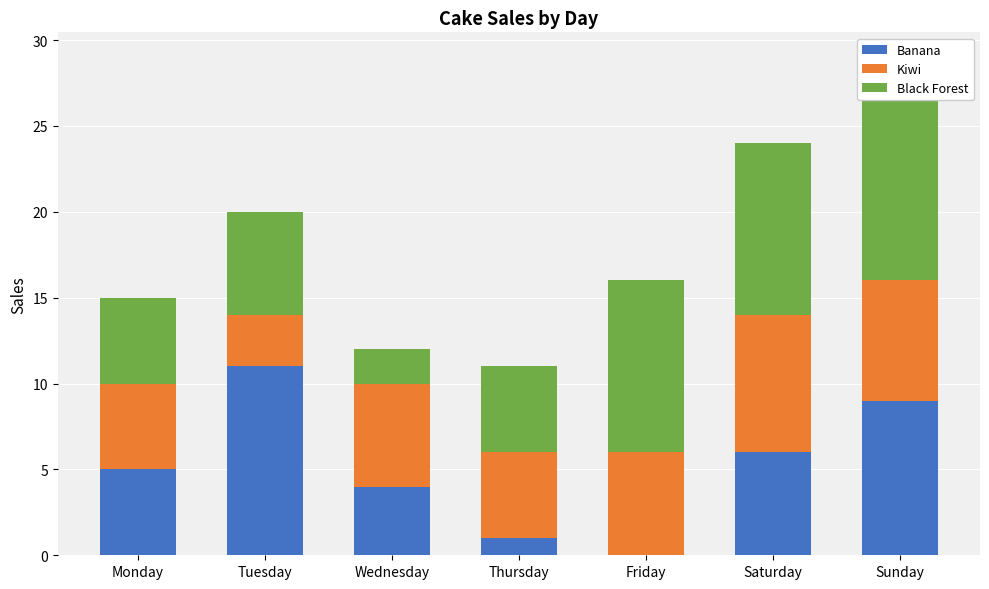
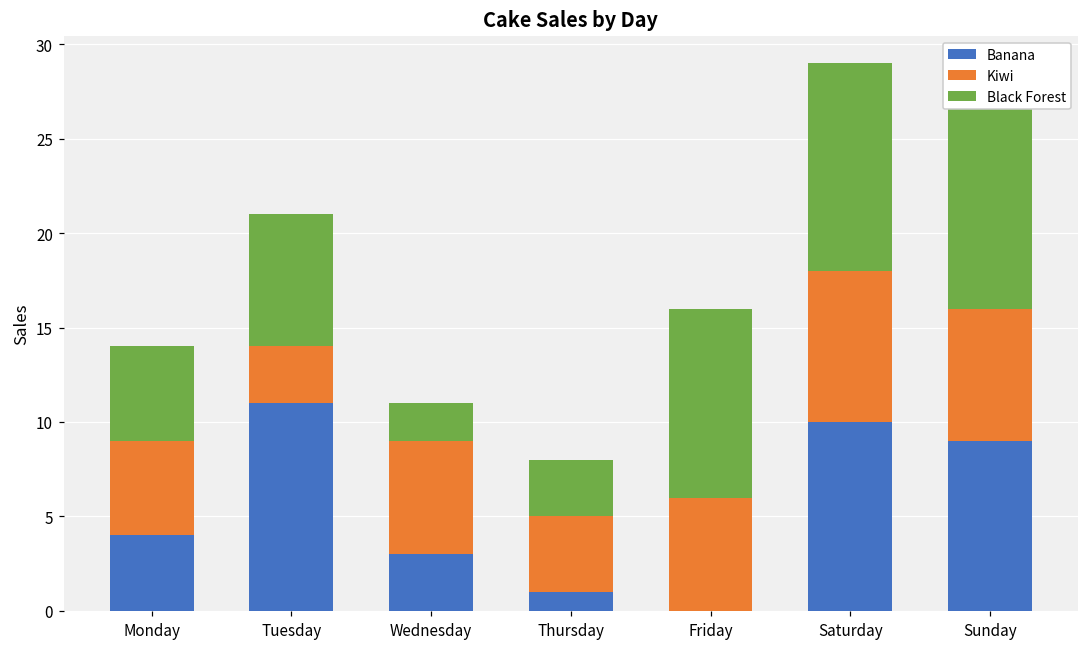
  {
    "Banana": {
-     "Monday": 5,
+     "Monday": 4,
      "Tuesday": 11,
-     "Wednesday": 4,
+     "Wednesday": 3,
      "Thursday": 1,
      "Friday": 0,
-     "Saturday": 6,
+     "Saturday": 10,
      "Sunday": 9
    },
    "Kiwi": {
      "Monday": 5,
      "Tuesday": 3,
      "Wednesday": 6,
-     "Thursday": 5,
+     "Thursday": 4,
      "Friday": 6,
      "Saturday": 8,
      "Sunday": 7
    },
    "Black Forest": {
      "Monday": 5,
-     "Tuesday": 6,
+     "Tuesday": 7,
      "Wednesday": 2,
-     "Thursday": 5,
+     "Thursday": 3,
      "Friday": 10,
-     "Saturday": 10
+     "Saturday": 11
    }
  }
